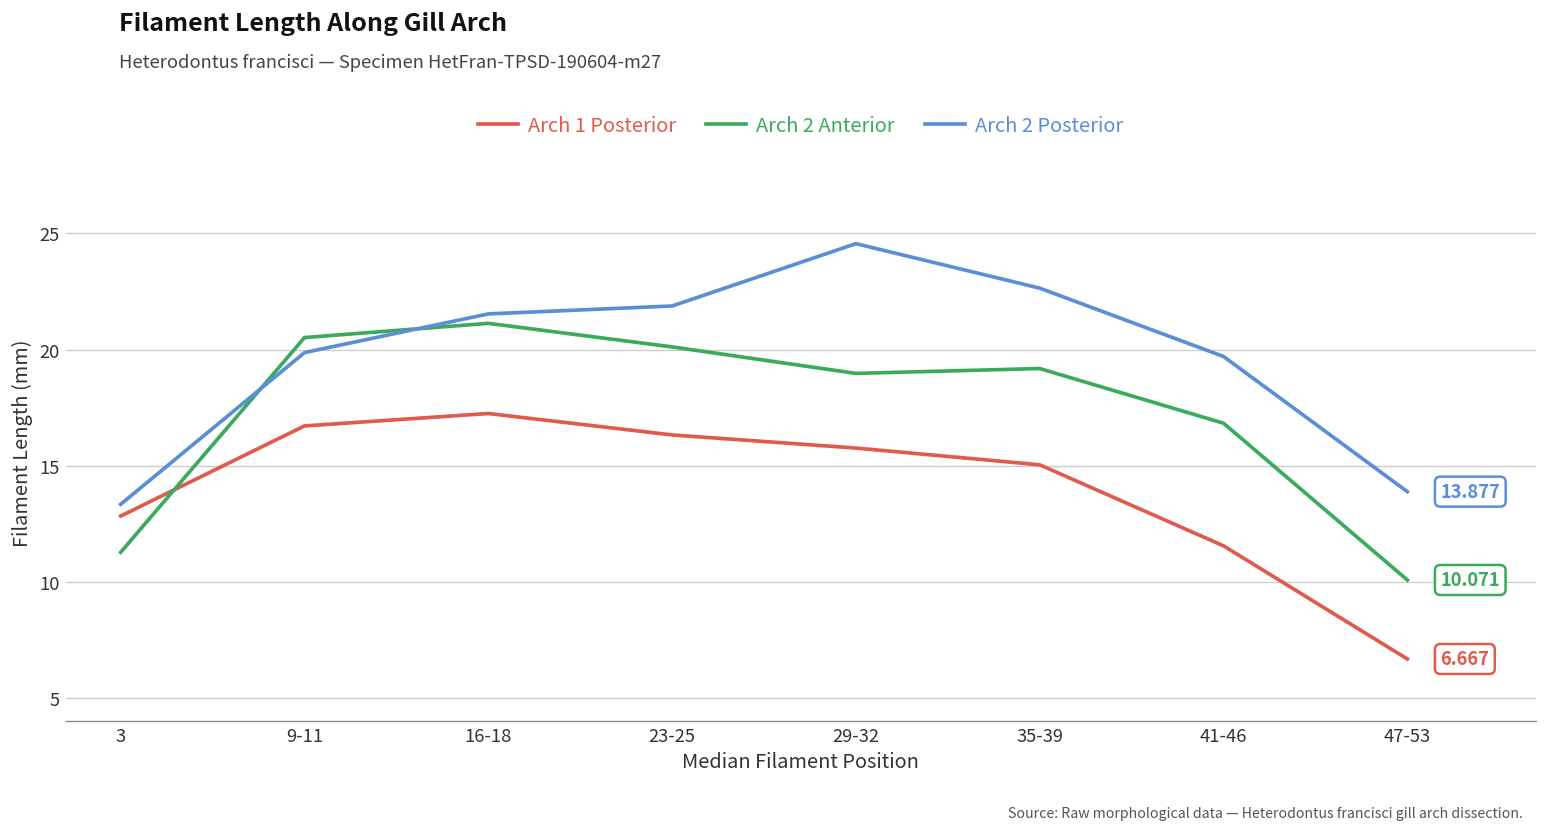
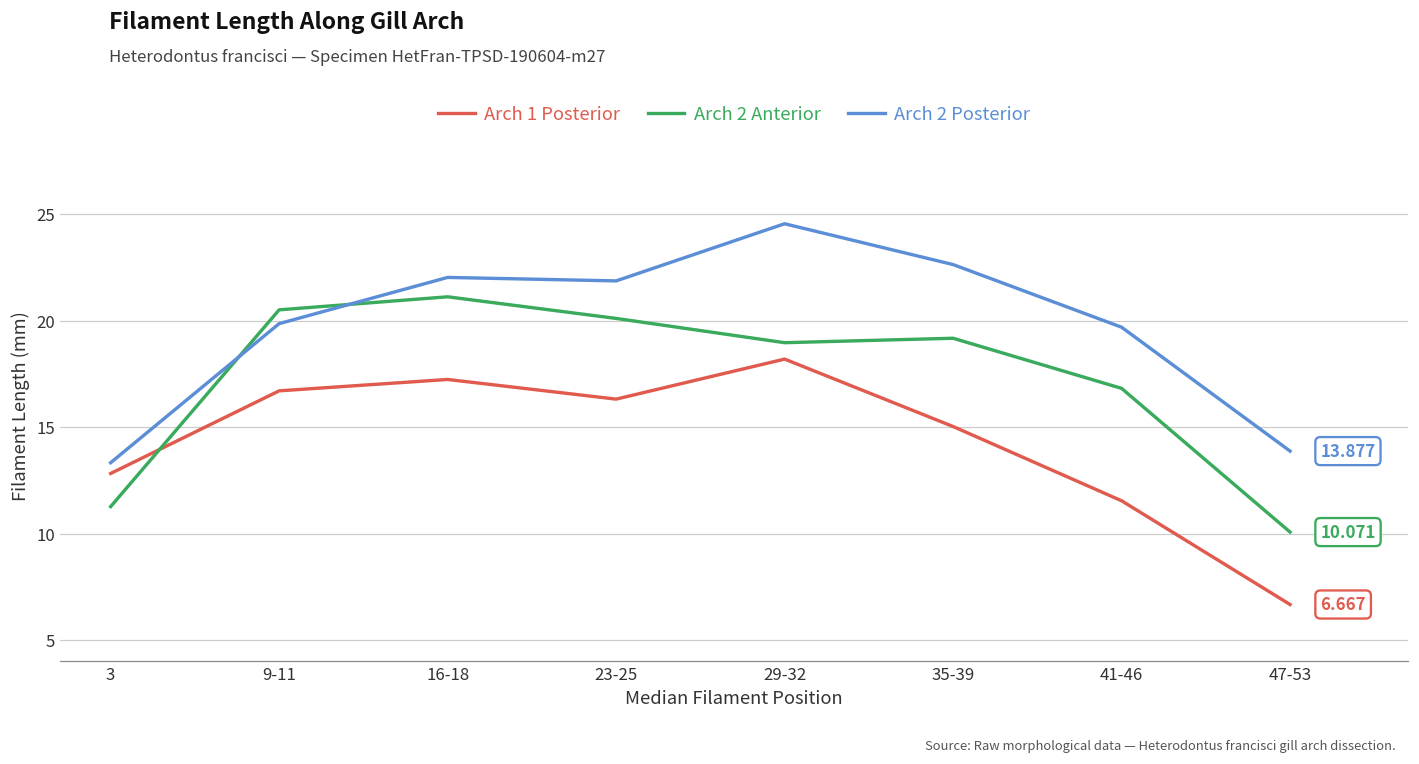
  {
    "Arch 1 Posterior": {
      "3": 12.8,
      "9-11": 16.7,
      "16-18": 17.2,
      "23-25": 16.3,
-     "29-32": 15.8,
+     "29-32": 18.2,
      "35-39": 15.0,
      "41-46": 11.5,
      "47-53": 6.7
    },
    "Arch 2 Anterior": {
      "3": 11.3,
      "9-11": 20.5,
      "16-18": 21.1,
      "23-25": 20.1,
      "29-32": 19.0,
      "35-39": 19.2,
      "41-46": 16.8,
      "47-53": 10.1
    },
    "Arch 2 Posterior": {
      "3": 13.3,
      "9-11": 19.9,
-     "16-18": 21.5,
+     "16-18": 22.0,
      "23-25": 21.9,
      "29-32": 24.6,
      "35-39": 22.6,
      "41-46": 19.7,
      "47-53": 13.9
    }
  }
